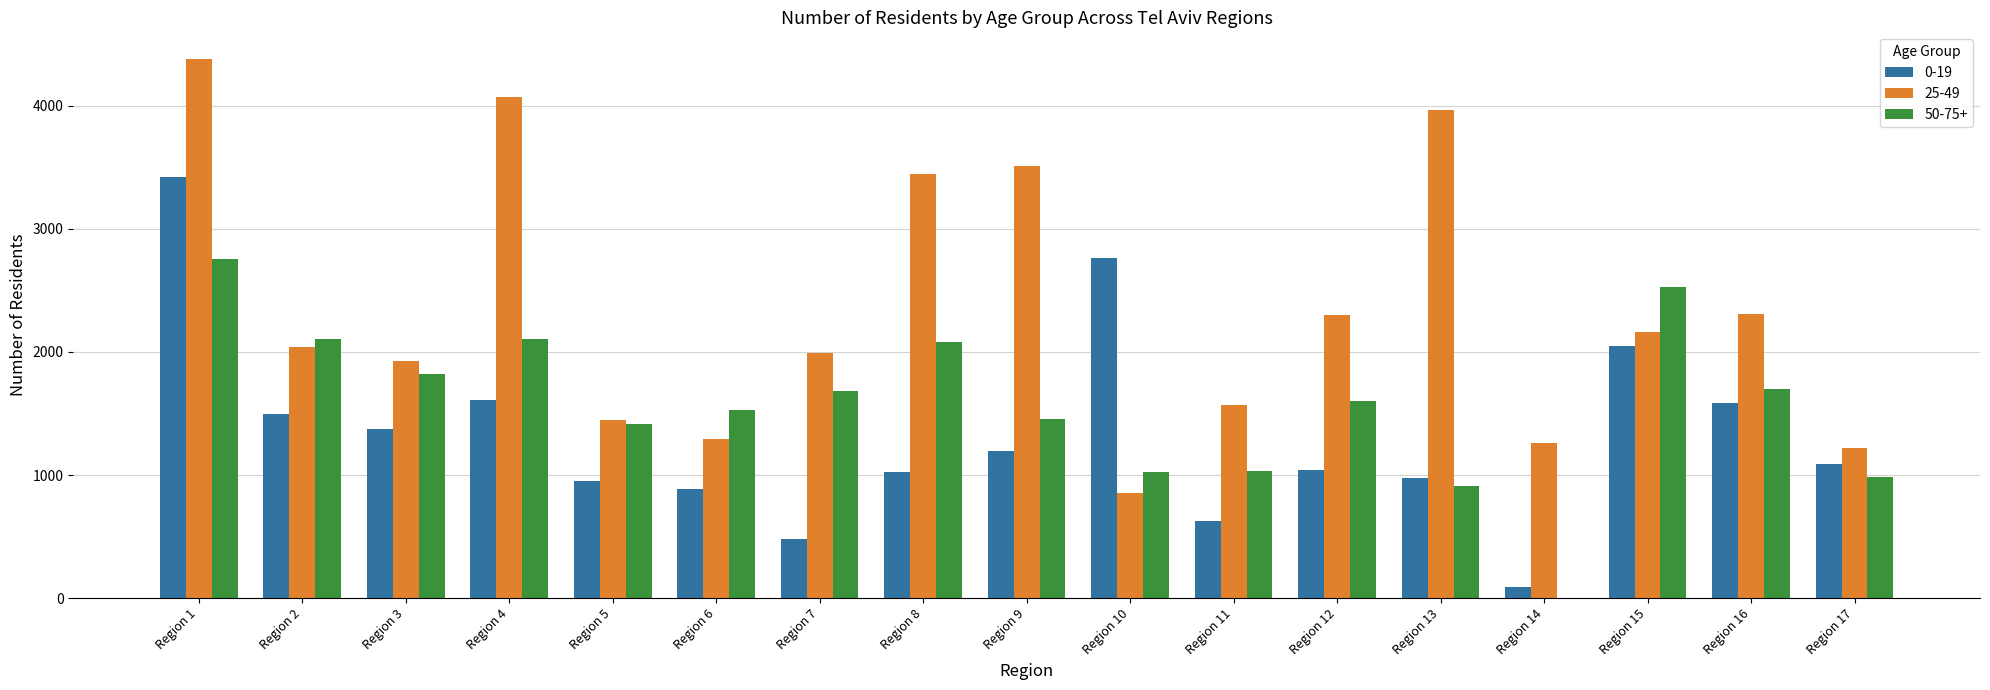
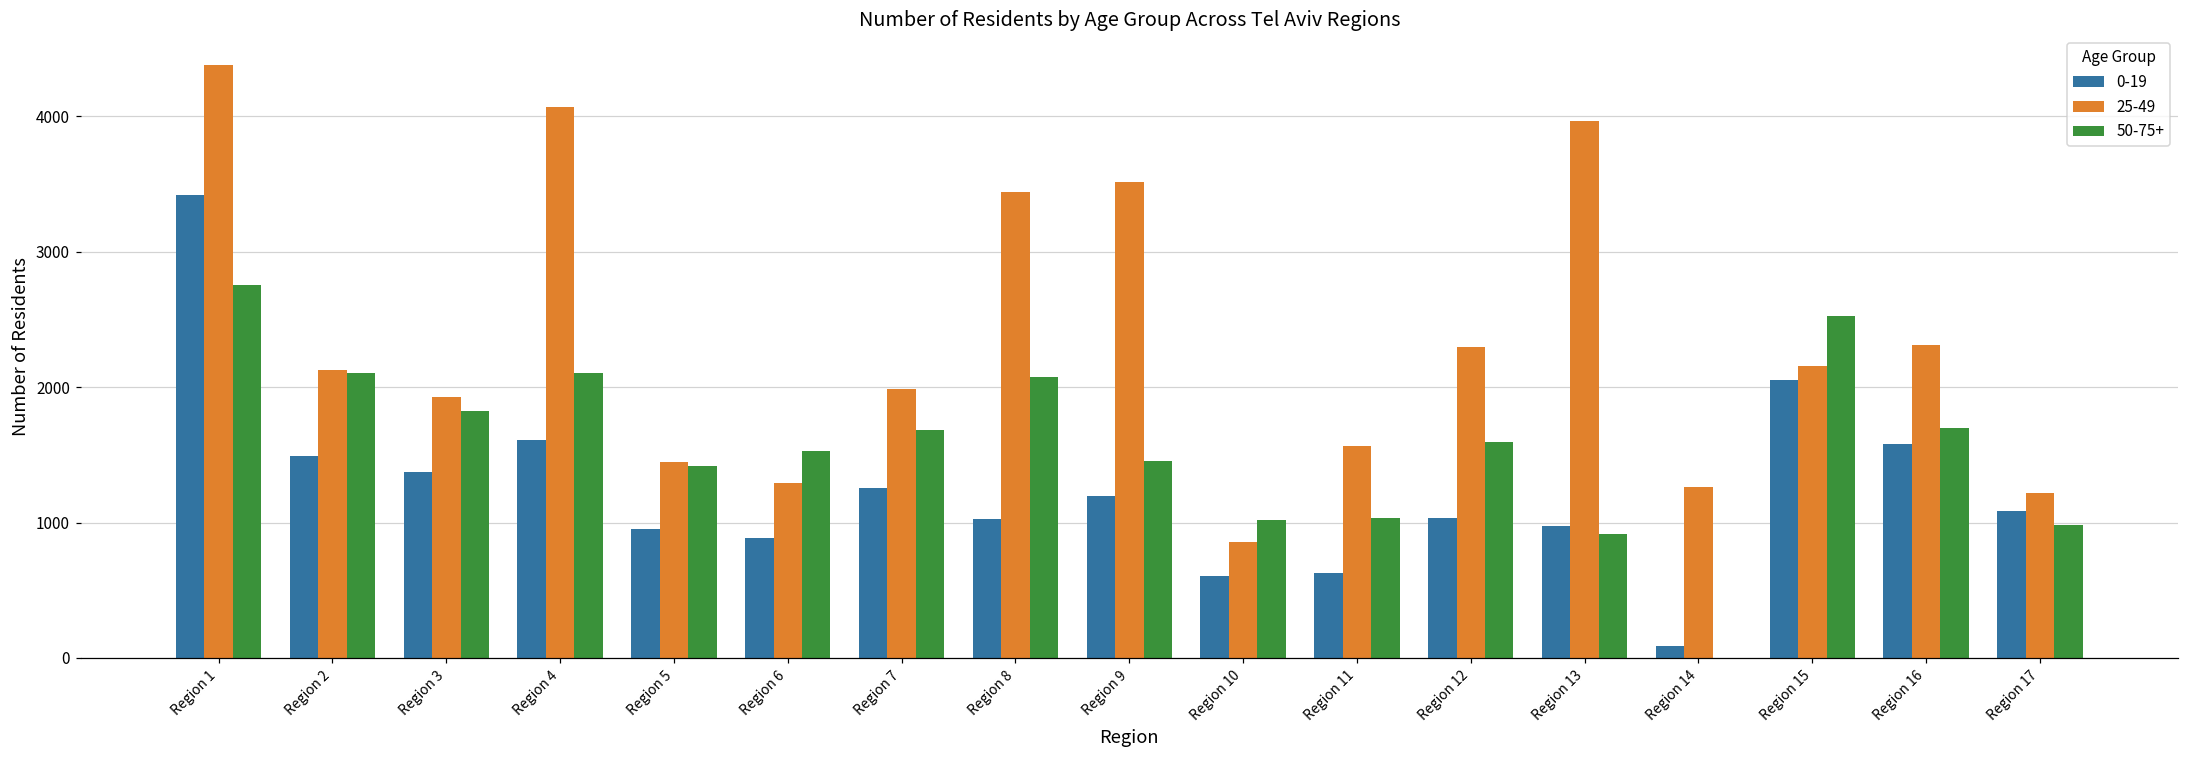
  {
    "0-19": {
      "Region 1": 3420,
      "Region 2": 1490,
      "Region 3": 1370,
      "Region 4": 1610,
      "Region 5": 950,
      "Region 6": 890,
-     "Region 7": 480,
+     "Region 7": 1250,
      "Region 8": 1030,
      "Region 9": 1190,
-     "Region 10": 2770,
+     "Region 10": 610,
      "Region 11": 630,
      "Region 12": 1040,
      "Region 13": 970,
      "Region 14": 90,
      "Region 15": 2050,
      "Region 16": 1580,
      "Region 17": 1090
    },
    "25-49": {
      "Region 1": 4380,
-     "Region 2": 2040,
+     "Region 2": 2130,
      "Region 3": 1930,
      "Region 4": 4070,
      "Region 5": 1450,
      "Region 6": 1290,
      "Region 7": 1990,
      "Region 8": 3440,
      "Region 9": 3510,
      "Region 10": 850,
      "Region 11": 1570,
      "Region 12": 2300,
      "Region 13": 3970,
      "Region 14": 1260,
      "Region 15": 2160,
      "Region 16": 2310,
      "Region 17": 1220
    },
    "50-75+": {
      "Region 1": 2760,
      "Region 2": 2100,
      "Region 3": 1820,
      "Region 4": 2100,
      "Region 5": 1420,
      "Region 6": 1530,
      "Region 7": 1690,
      "Region 8": 2080,
      "Region 9": 1450,
      "Region 10": 1020,
      "Region 11": 1030,
      "Region 12": 1600,
      "Region 13": 910,
      "Region 14": 0,
      "Region 15": 2530,
      "Region 16": 1700,
      "Region 17": 980
    }
  }
